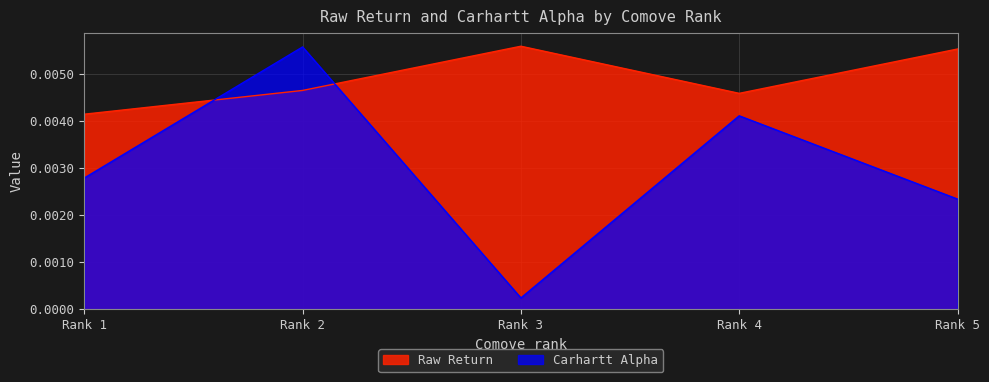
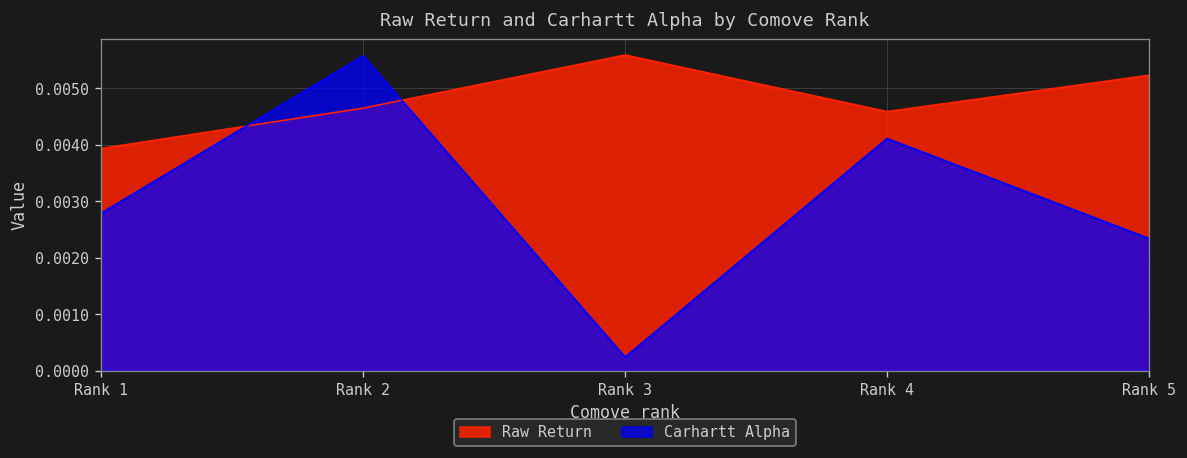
  {
    "Raw Return": {
-     "Rank 1": 0.0041,
+     "Rank 1": 0.0039,
      "Rank 2": 0.0047,
      "Rank 3": 0.0056,
      "Rank 4": 0.0046,
-     "Rank 5": 0.0055
+     "Rank 5": 0.0052
    },
    "Carhartt Alpha": {
      "Rank 1": 0.0028,
      "Rank 2": 0.0056,
      "Rank 3": 0.0002,
      "Rank 4": 0.0041,
      "Rank 5": 0.0023
    }
  }
